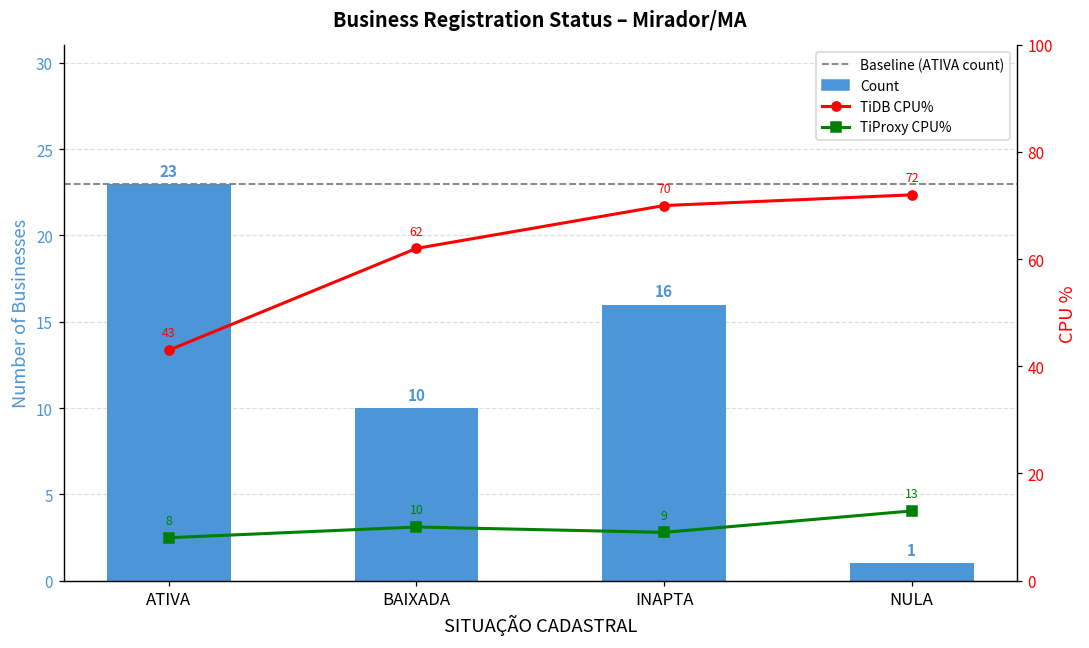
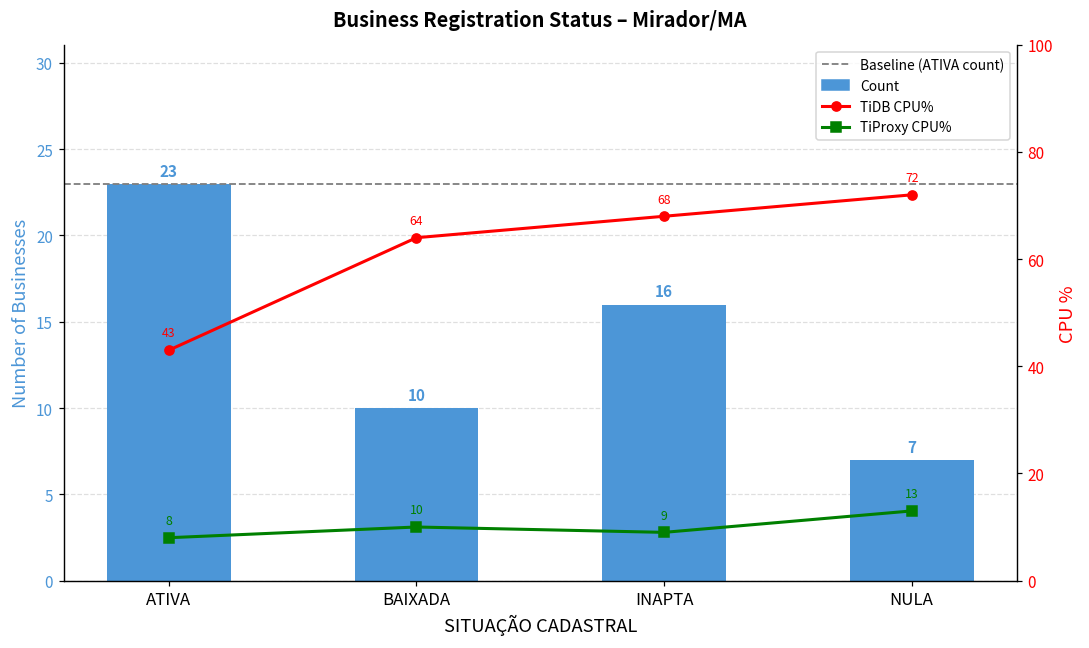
  {
    "Count": {
      "ATIVA": 23,
      "BAIXADA": 10,
      "INAPTA": 16,
-     "NULA": 1
+     "NULA": 7
    },
    "TiDB CPU%": {
      "ATIVA": 43,
-     "BAIXADA": 62,
-     "INAPTA": 70,
+     "BAIXADA": 64,
+     "INAPTA": 68,
      "NULA": 72
    },
    "TiProxy CPU%": {
      "ATIVA": 8,
      "INAPTA": 9,
      "NULA": 13
    }
  }
